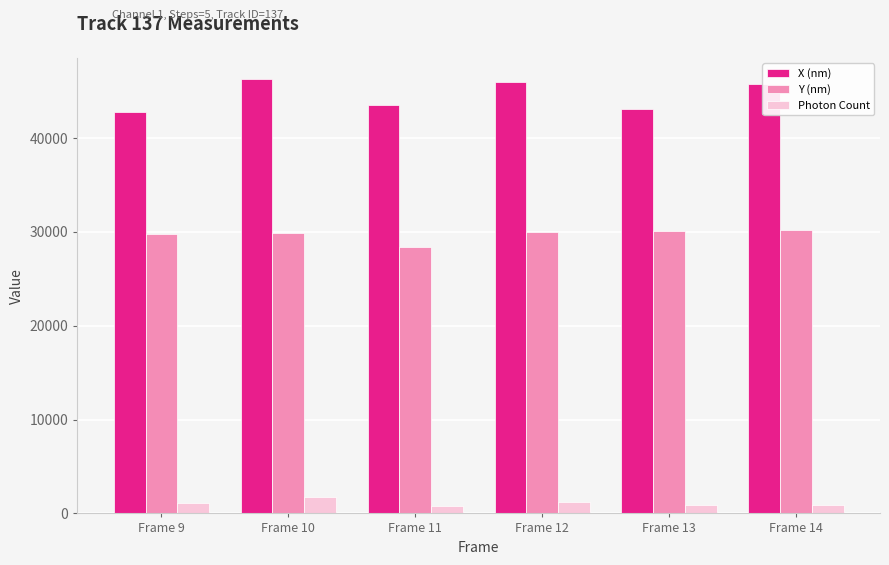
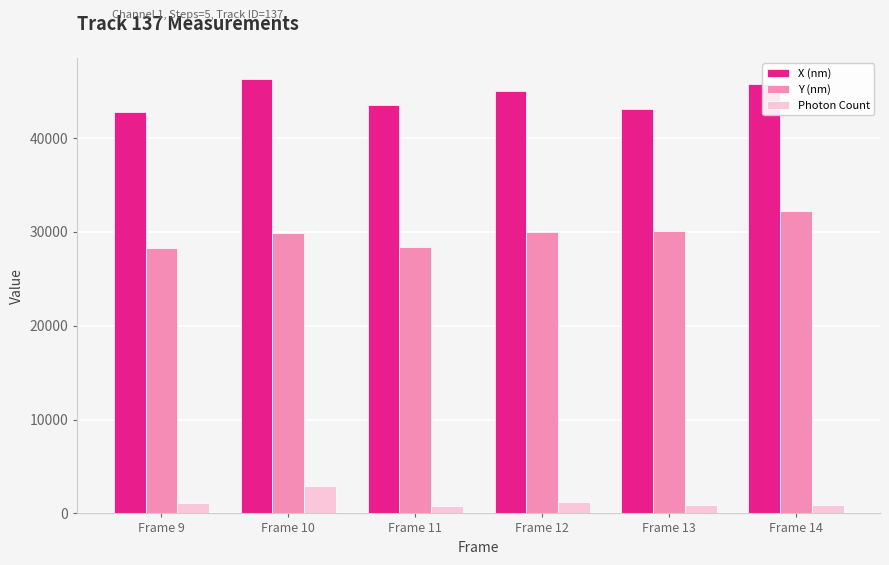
  {
    "X (nm)": {
      "Frame 9": 43000,
      "Frame 10": 46000,
      "Frame 11": 44000,
-     "Frame 12": 46000,
+     "Frame 12": 45000,
      "Frame 13": 43000
    },
    "Y (nm)": {
-     "Frame 9": 30000,
+     "Frame 9": 28000,
      "Frame 10": 30000,
      "Frame 11": 28000,
      "Frame 12": 30000,
      "Frame 13": 30000,
-     "Frame 14": 30000
+     "Frame 14": 32000
    },
    "Photon Count": {
      "Frame 9": 1000,
-     "Frame 10": 2000,
+     "Frame 10": 3000,
      "Frame 11": 1000,
      "Frame 12": 1000,
      "Frame 13": 1000,
      "Frame 14": 1000
    }
  }
